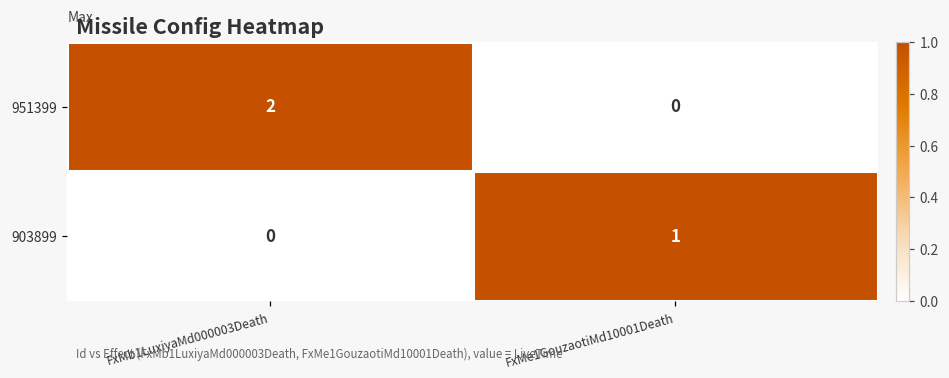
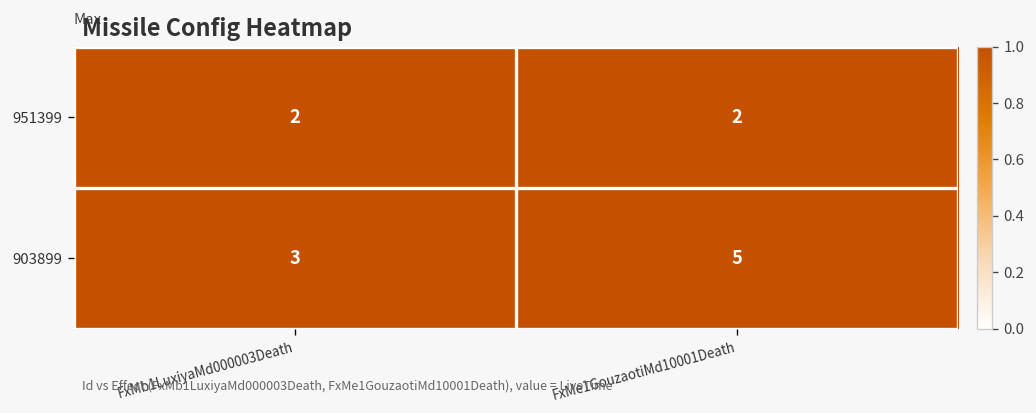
  {
    "951399": {
      "FxMb1LuxiyaMd000003Death": 2,
-     "FxMe1GouzaotiMd10001Death": 0
+     "FxMe1GouzaotiMd10001Death": 2
    },
    "903899": {
-     "FxMb1LuxiyaMd000003Death": 0,
-     "FxMe1GouzaotiMd10001Death": 1
+     "FxMb1LuxiyaMd000003Death": 3,
+     "FxMe1GouzaotiMd10001Death": 5
    }
  }
